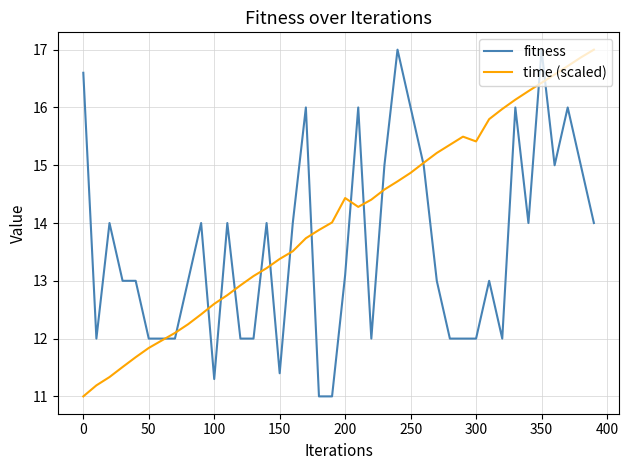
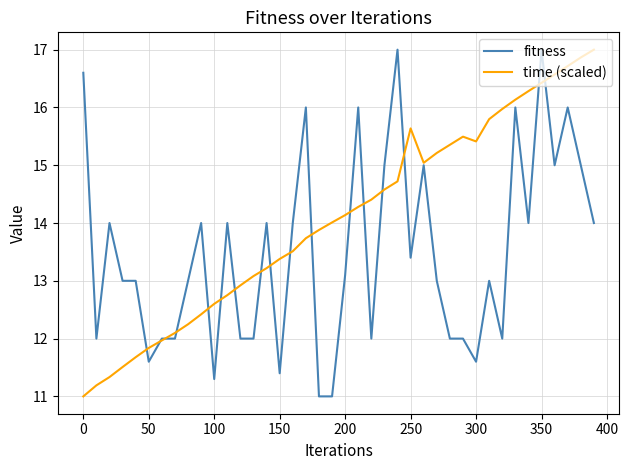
  {
    "fitness": {
      "0": 16.6,
-     "50": 12.0,
+     "50": 11.6,
      "100": 11.3,
      "150": 11.4,
      "200": 13.1,
-     "250": 16.0,
-     "300": 12.0
+     "250": 13.4,
+     "300": 11.6
    },
    "time (scaled)": {
      "0": 11.0,
      "50": 11.8,
      "100": 12.6,
      "150": 13.4,
-     "200": 14.4,
-     "250": 14.9,
+     "200": 14.1,
+     "250": 15.6,
      "300": 15.4
    }
  }
